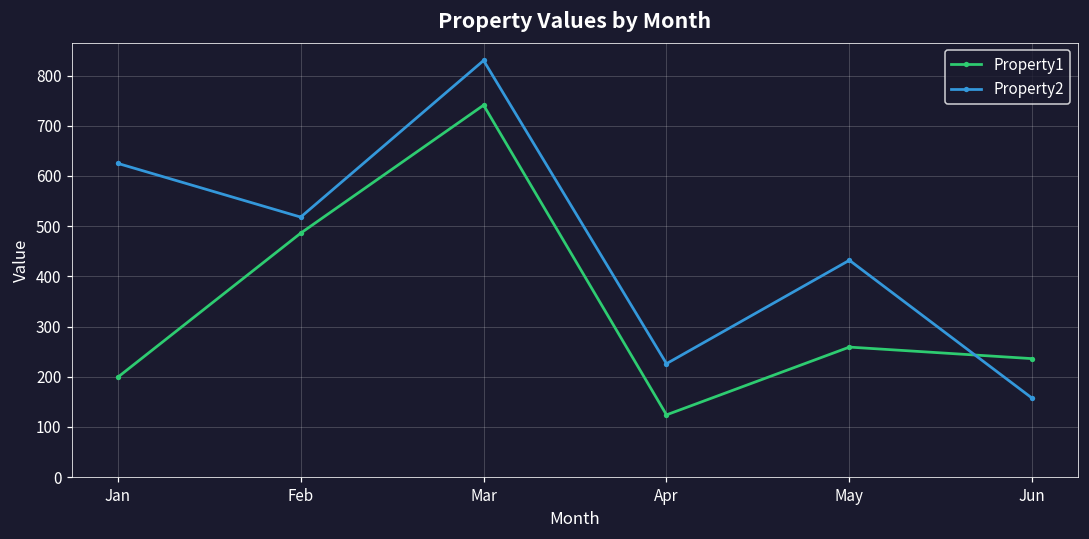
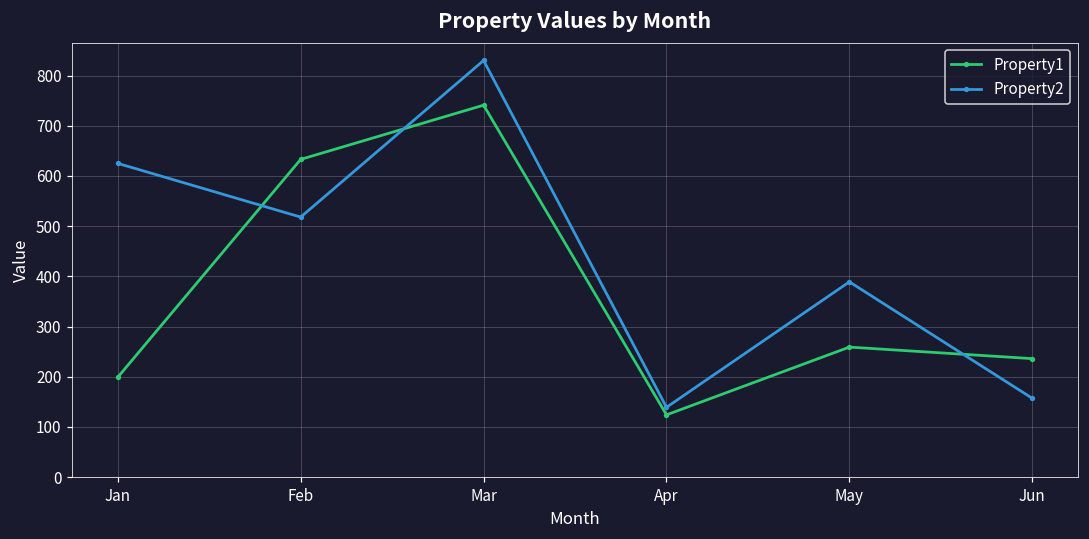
  {
    "Property1": {
      "Jan": 200,
-     "Feb": 490,
+     "Feb": 630,
      "Mar": 740,
      "Apr": 120,
      "May": 260,
      "Jun": 240
    },
    "Property2": {
      "Jan": 630,
      "Feb": 520,
      "Mar": 830,
-     "Apr": 230,
-     "May": 430,
+     "Apr": 140,
+     "May": 390,
      "Jun": 160
    }
  }
